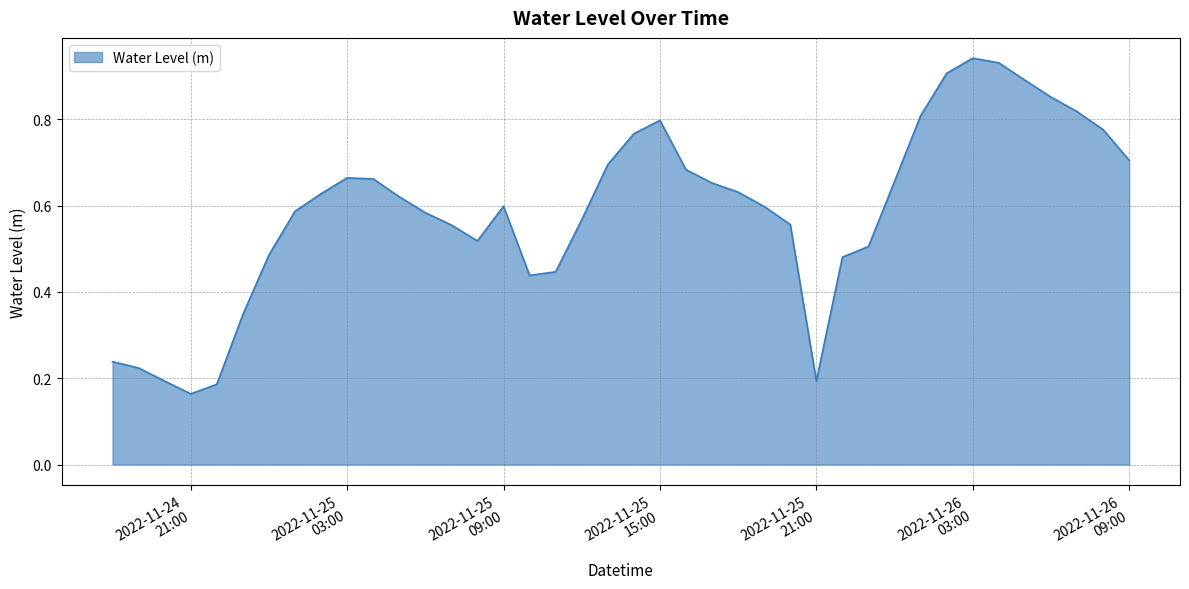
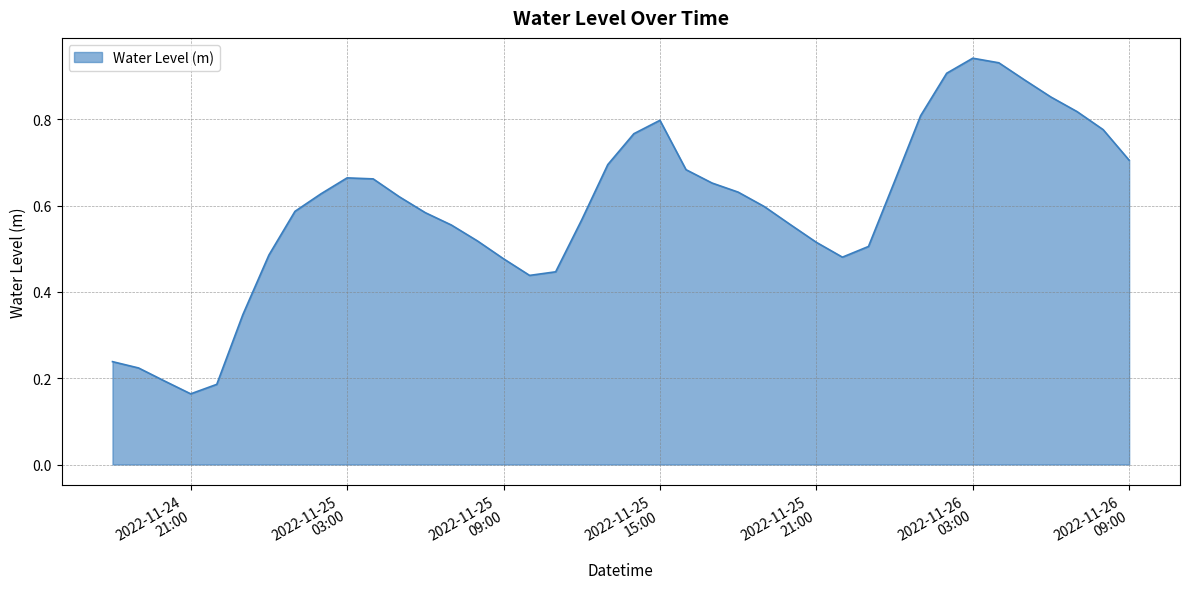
  {
    "2022-11-24 21:00": 0.16,
    "2022-11-25 03:00": 0.66,
-   "2022-11-25 09:00": 0.60,
+   "2022-11-25 09:00": 0.48,
    "2022-11-25 15:00": 0.80,
-   "2022-11-25 21:00": 0.19,
+   "2022-11-25 21:00": 0.51,
    "2022-11-26 03:00": 0.94,
    "2022-11-26 09:00": 0.70
  }
